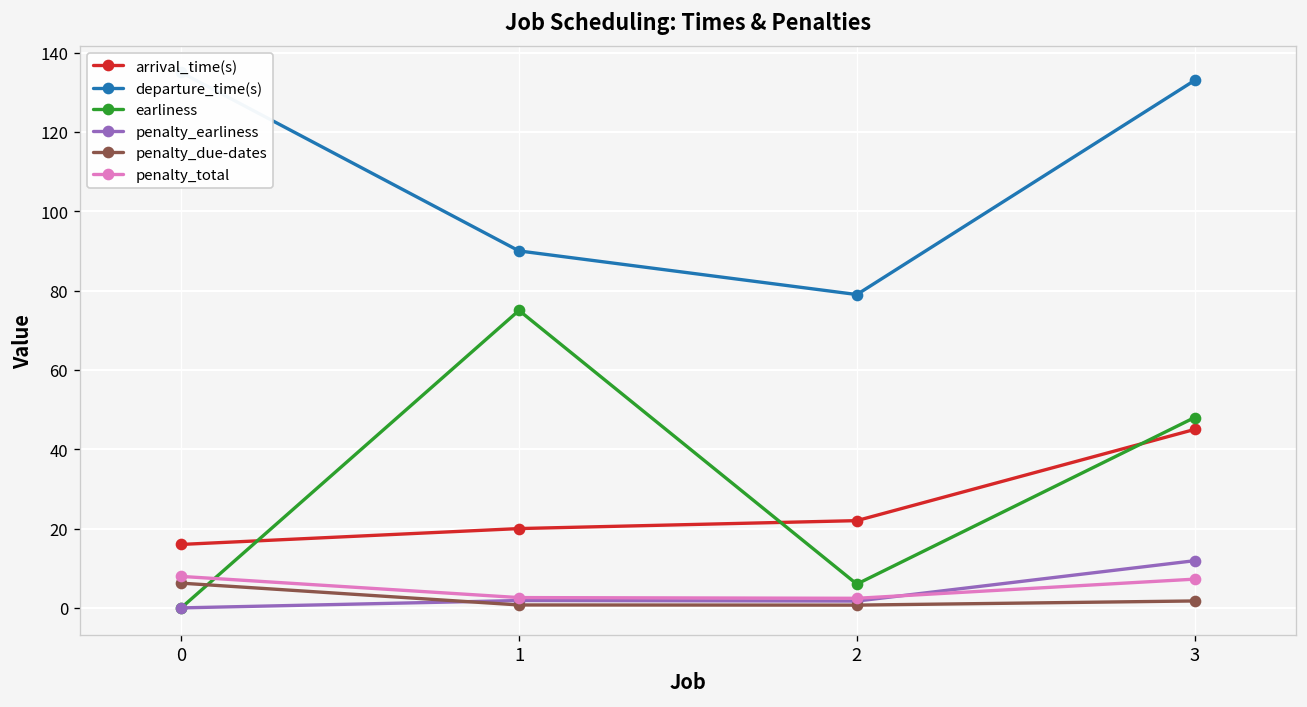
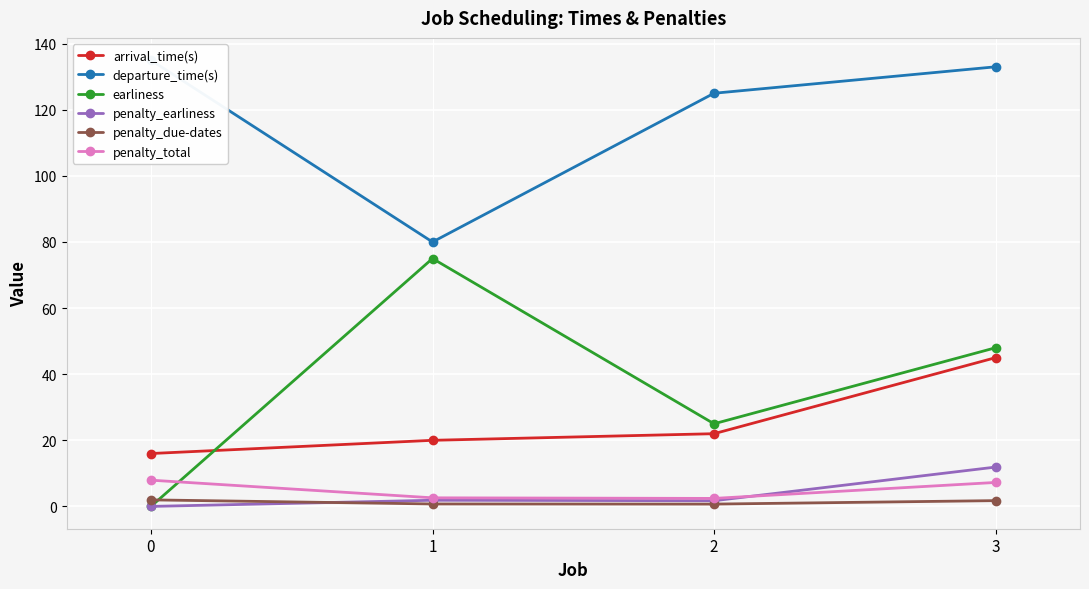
  {
    "arrival_time(s)": {
      "0": 16,
      "1": 20,
      "2": 22,
      "3": 45
    },
    "departure_time(s)": {
-     "1": 90,
-     "2": 79,
+     "1": 80,
+     "2": 125,
      "3": 133
    },
    "earliness": {
      "1": 75,
-     "2": 6,
+     "2": 25,
      "3": 48
    },
    "penalty_earliness": {
      "3": 12
    },
    "penalty_due-dates": {
-     "0": 6,
+     "0": 2,
      "1": 1,
      "2": 1,
      "3": 2
    },
    "penalty_total": {
      "0": 8,
      "3": 7
    }
  }
